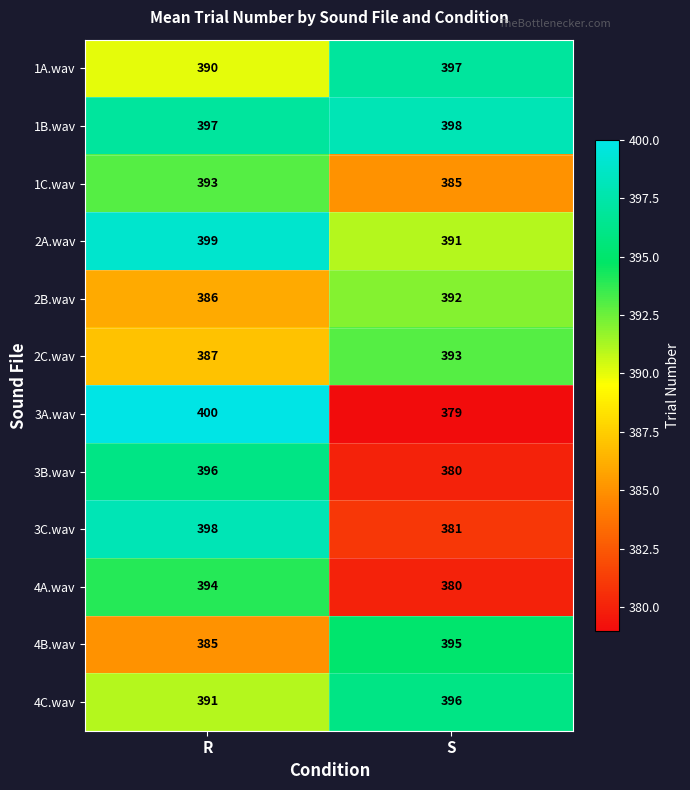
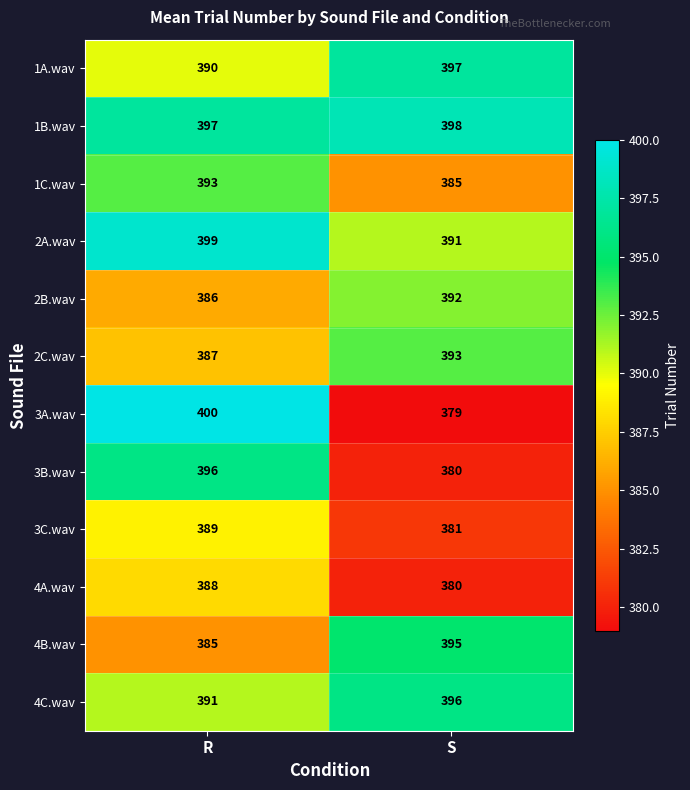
  {
    "1A.wav": {
      "R": 390,
      "S": 397
    },
    "1B.wav": {
      "R": 397,
      "S": 398
    },
    "1C.wav": {
      "R": 393,
      "S": 385
    },
    "2A.wav": {
      "R": 399,
      "S": 391
    },
    "2B.wav": {
      "R": 386,
      "S": 392
    },
    "2C.wav": {
      "R": 387,
      "S": 393
    },
    "3A.wav": {
      "R": 400,
      "S": 379
    },
    "3B.wav": {
      "R": 396,
      "S": 380
    },
    "3C.wav": {
-     "R": 398,
+     "R": 389,
      "S": 381
    },
    "4A.wav": {
-     "R": 394,
+     "R": 388,
      "S": 380
    },
    "4B.wav": {
      "R": 385,
      "S": 395
    },
    "4C.wav": {
      "R": 391,
      "S": 396
    }
  }
